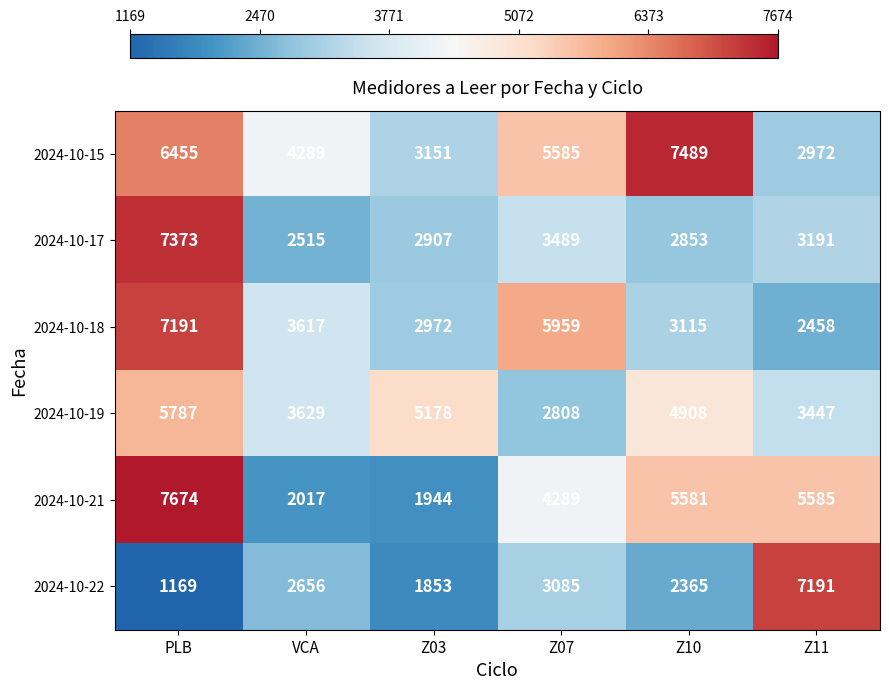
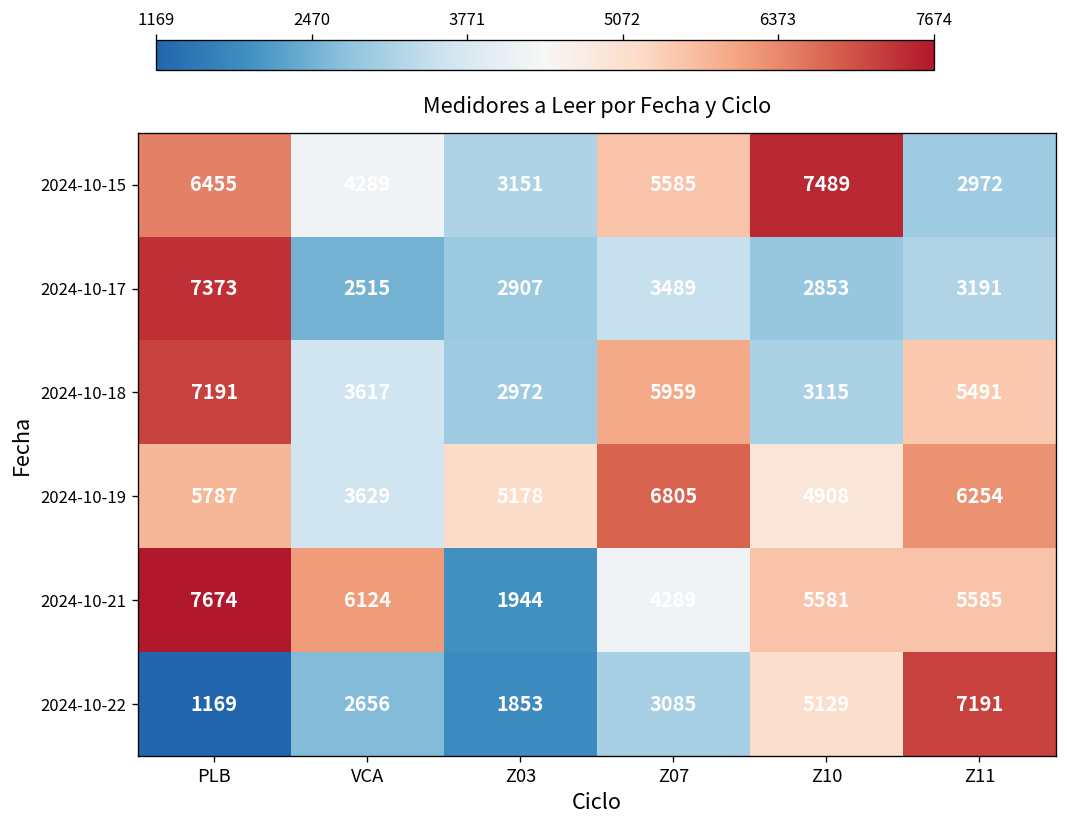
  {
    "2024-10-15": {
      "PLB": 6455,
      "Z03": 3151,
      "Z07": 5585,
      "Z10": 7489,
      "Z11": 2972
    },
    "2024-10-17": {
      "PLB": 7373,
      "VCA": 2515,
      "Z03": 2907,
      "Z07": 3489,
      "Z10": 2853,
      "Z11": 3191
    },
    "2024-10-18": {
      "PLB": 7191,
      "Z03": 2972,
      "Z07": 5959,
      "Z10": 3115,
-     "Z11": 2458
+     "Z11": 5491
    },
    "2024-10-19": {
      "PLB": 5787,
      "Z03": 5178,
-     "Z07": 2808,
-     "Z11": 3447
+     "Z07": 6805,
+     "Z11": 6254
    },
    "2024-10-21": {
      "PLB": 7674,
-     "VCA": 2017,
+     "VCA": 6124,
      "Z03": 1944,
      "Z10": 5581,
      "Z11": 5585
    },
    "2024-10-22": {
      "PLB": 1169,
      "VCA": 2656,
      "Z03": 1853,
      "Z07": 3085,
-     "Z10": 2365,
+     "Z10": 5129,
      "Z11": 7191
    }
  }
